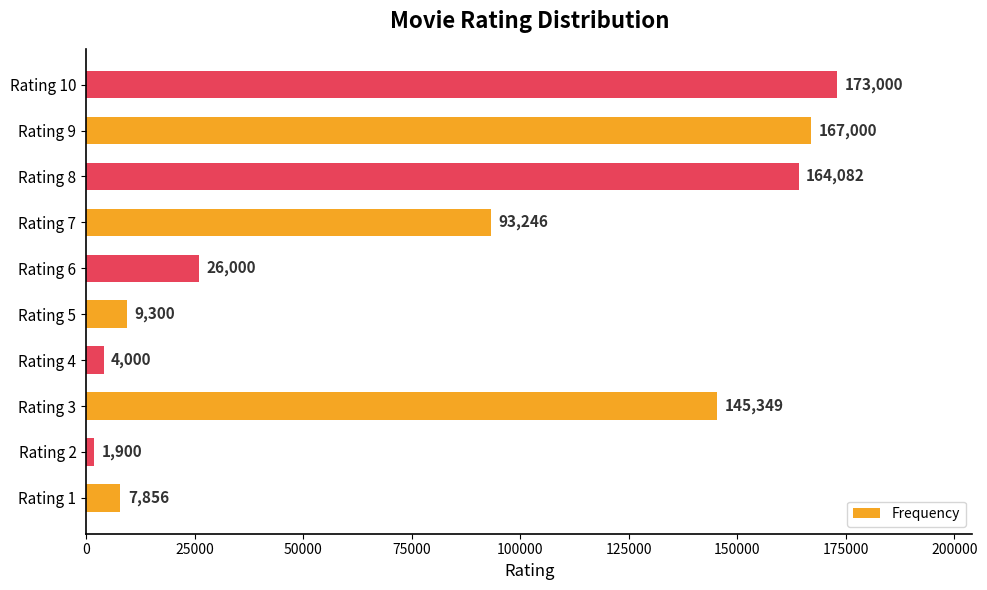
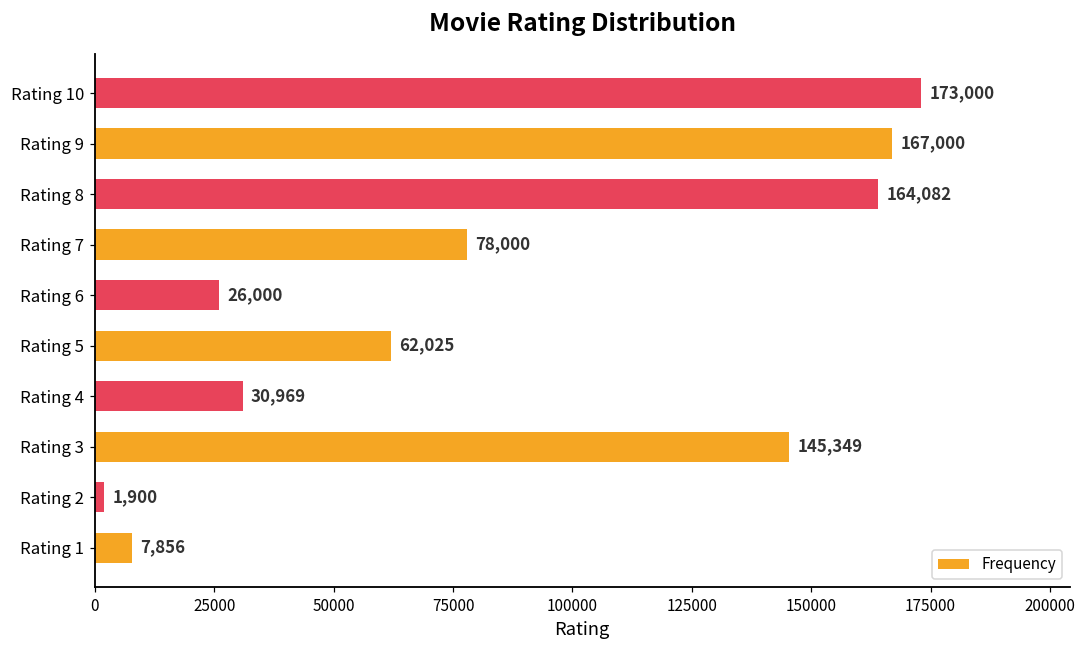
  {
    "Rating 10": "173,000",
    "Rating 9": "167,000",
    "Rating 8": "164,082",
-   "Rating 7": "93,246",
+   "Rating 7": "78,000",
    "Rating 6": "26,000",
-   "Rating 5": "9,300",
-   "Rating 4": "4,000",
+   "Rating 5": "62,025",
+   "Rating 4": "30,969",
    "Rating 3": "145,349",
    "Rating 2": "1,900",
    "Rating 1": "7,856"
  }
